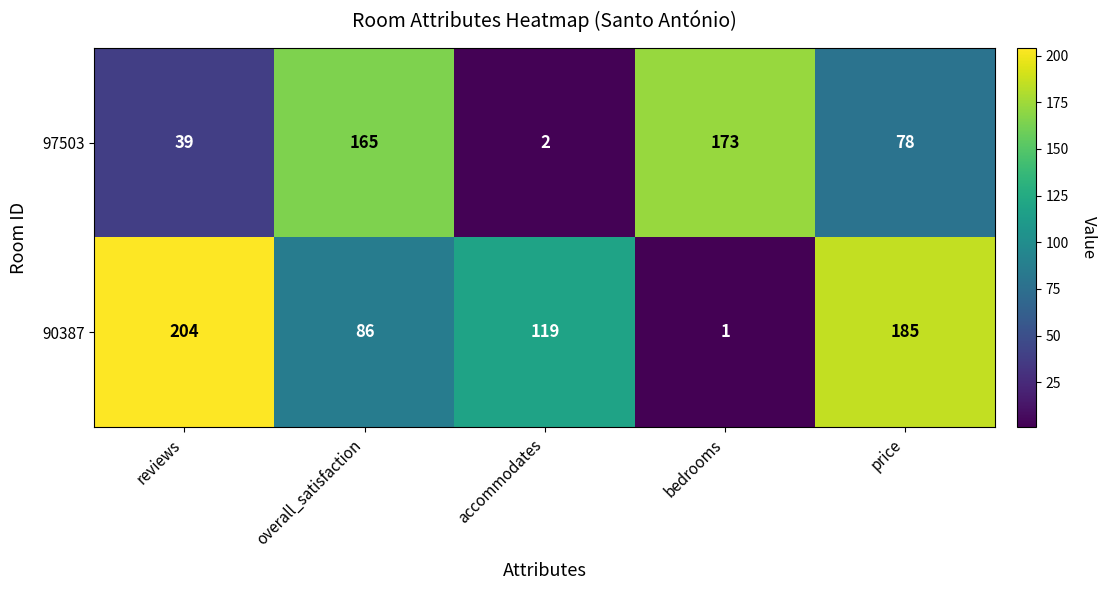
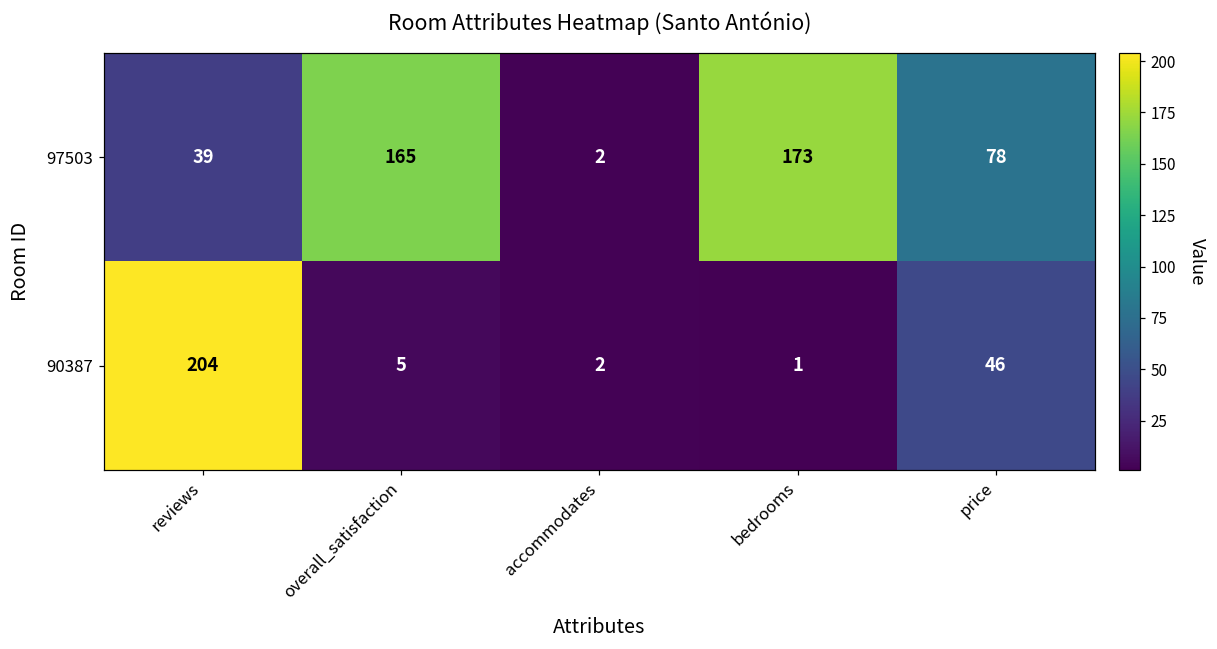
  {
    "97503": {
      "reviews": 39,
      "overall_satisfaction": 165,
      "accommodates": 2,
      "bedrooms": 173,
      "price": 78
    },
    "90387": {
      "reviews": 204,
-     "overall_satisfaction": 86,
-     "accommodates": 119,
+     "overall_satisfaction": 5,
+     "accommodates": 2,
      "bedrooms": 1,
-     "price": 185
+     "price": 46
    }
  }
